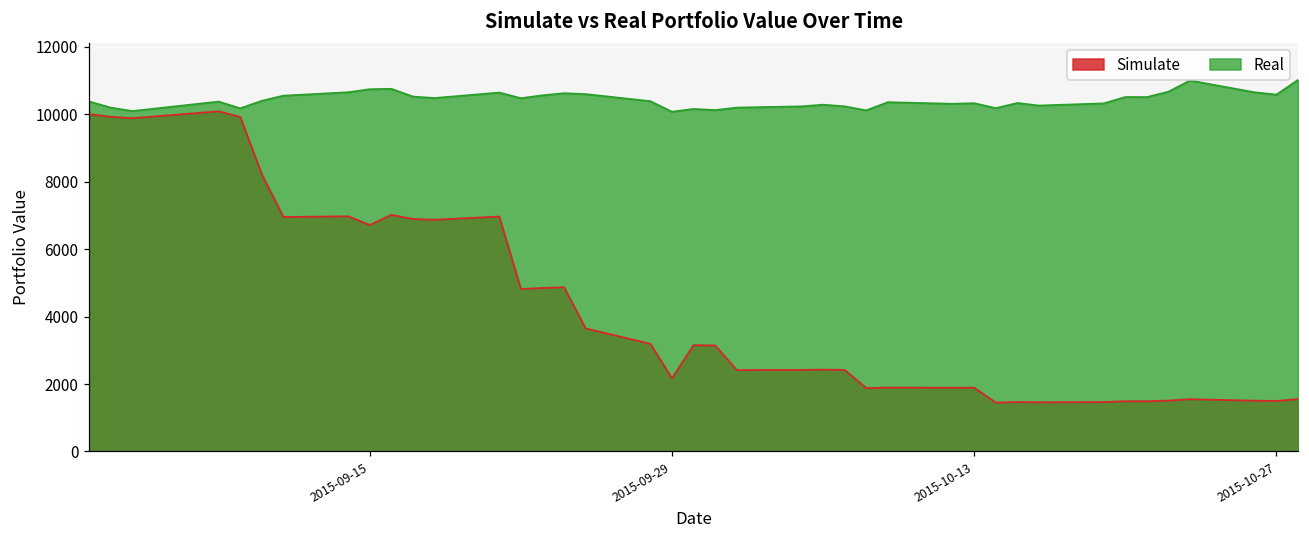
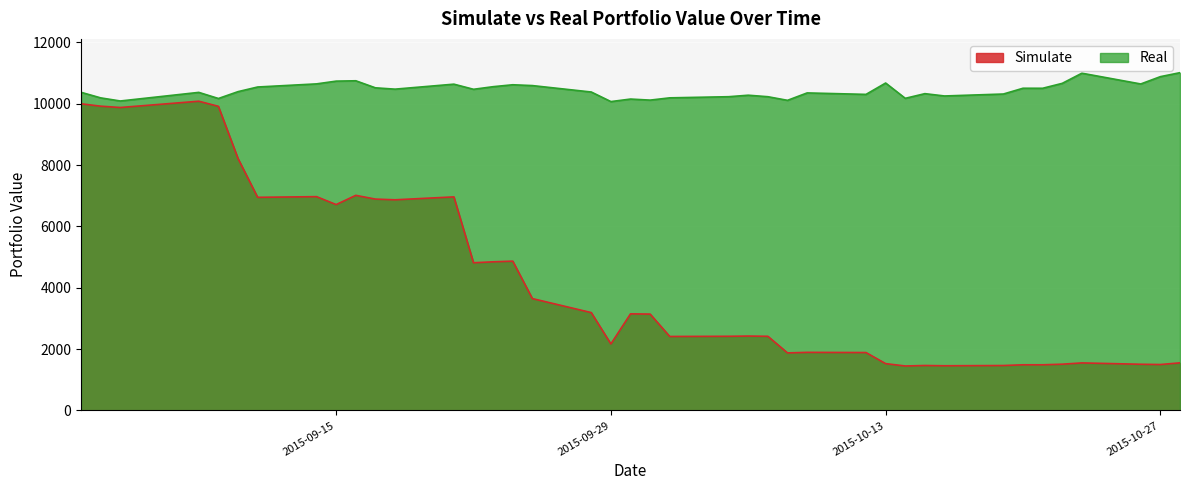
  {
    "Simulate": {
      "2015-09-15": 6700,
      "2015-09-29": 2200,
-     "2015-10-13": 1900,
+     "2015-10-13": 1500,
      "2015-10-27": 1500
    },
    "Real": {
      "2015-09-15": 10700,
      "2015-09-29": 10100,
-     "2015-10-13": 10300,
-     "2015-10-27": 10600
+     "2015-10-13": 10700,
+     "2015-10-27": 10900
    }
  }
